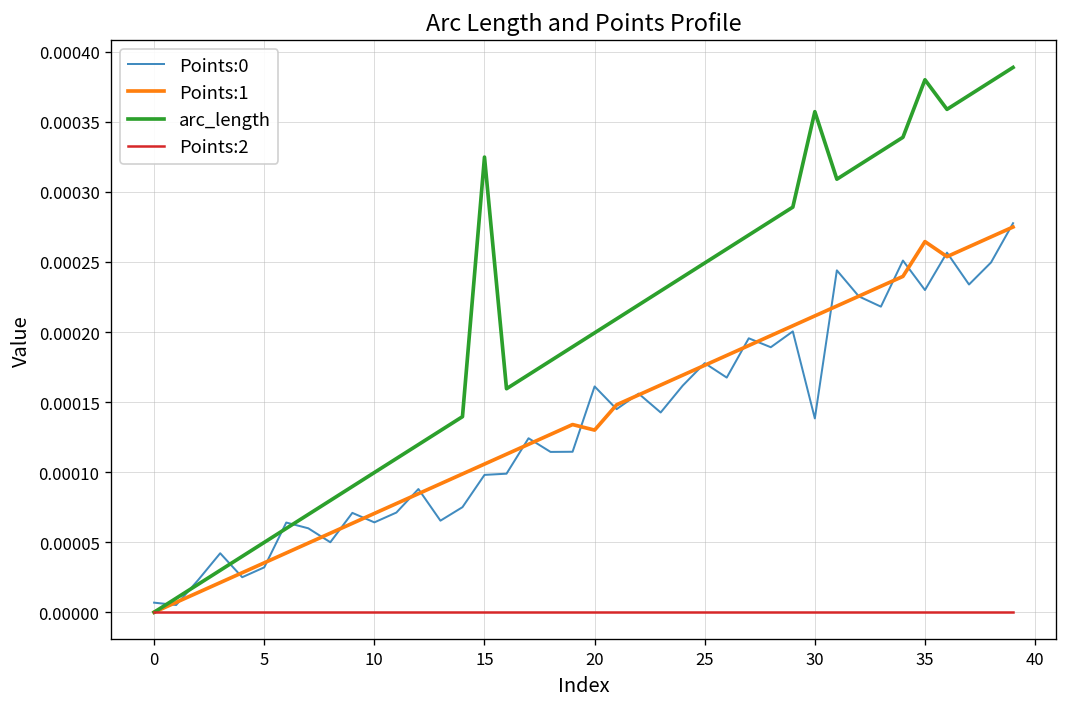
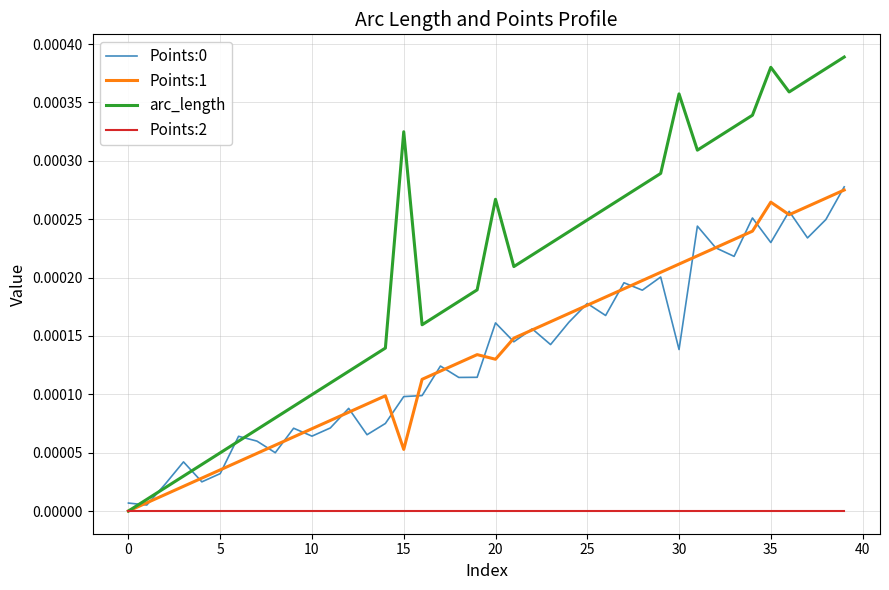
  {
    "Points:0": {
      "0": 0.000007,
      "5": 0.000032,
      "10": 0.000064,
      "15": 0.000098,
      "20": 0.000161,
      "30": 0.000138,
      "35": 0.000230
    },
    "Points:1": {
      "5": 0.000035,
      "10": 0.000071,
-     "15": 0.000106,
+     "15": 0.000053,
      "20": 0.000130,
      "30": 0.000212,
      "35": 0.000265
    },
    "arc_length": {
      "5": 0.000050,
      "10": 0.000100,
      "15": 0.000325,
-     "20": 0.000199,
+     "20": 0.000267,
      "25": 0.000249,
      "30": 0.000357,
      "35": 0.000380
    },
    "Points:2": {
      "5": 0.000000,
      "10": 0.000000,
      "15": 0.000000,
      "20": 0.000000,
      "25": 0.000000,
      "30": 0.000000,
      "35": 0.000000
    }
  }
